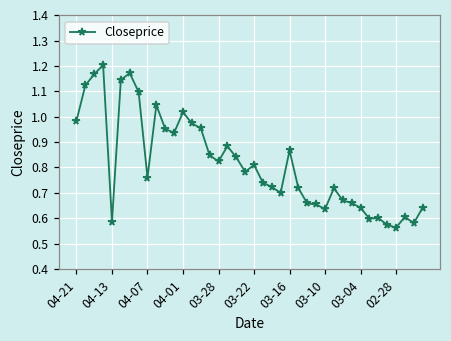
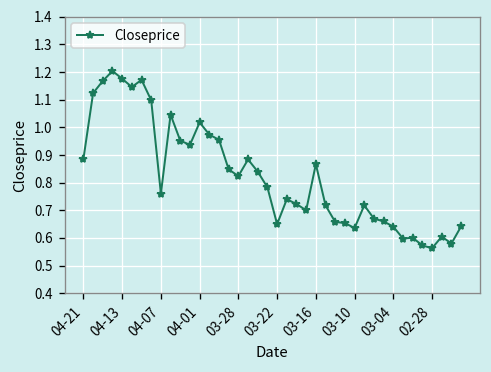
  {
-   "04-21": 0.98,
-   "04-13": 0.59,
+   "04-21": 0.89,
+   "04-13": 1.18,
    "04-07": 0.76,
    "04-01": 1.02,
    "03-28": 0.82,
-   "03-22": 0.81,
+   "03-22": 0.65,
    "03-16": 0.87,
    "03-10": 0.64,
    "03-04": 0.64,
    "02-28": 0.56
  }
